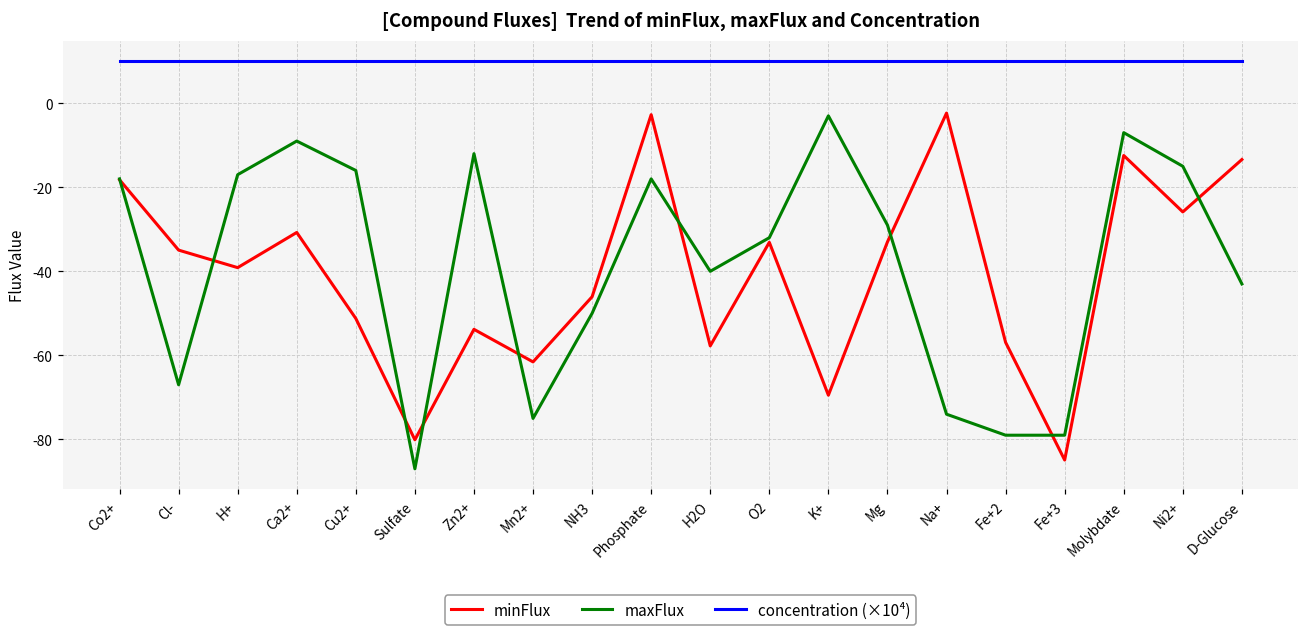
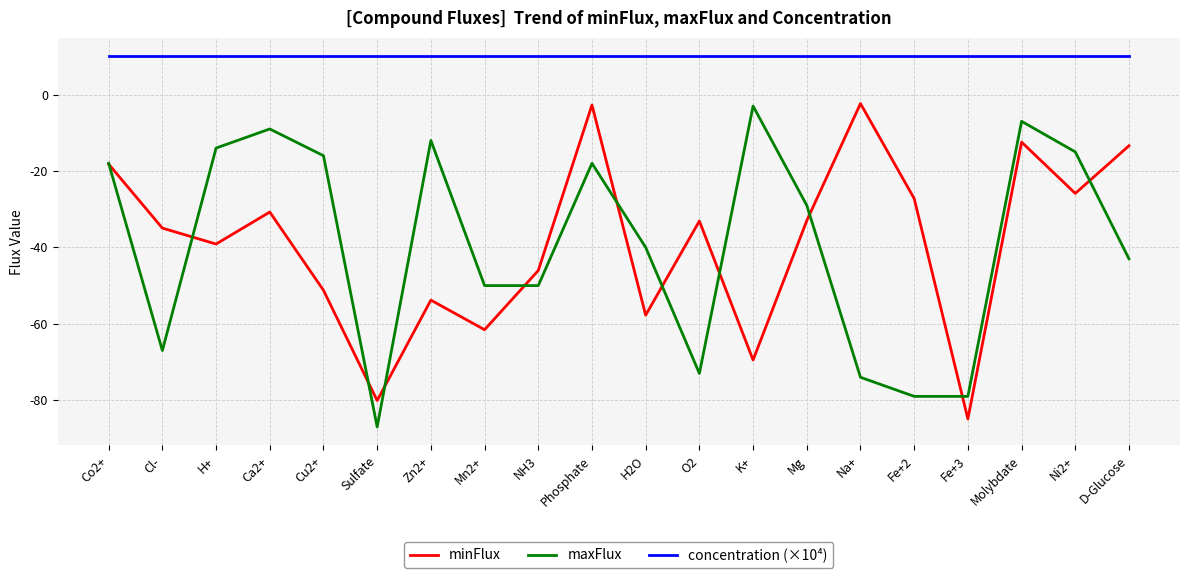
  {
    "minFlux": {
      "Cl-": -35,
      "H+": -39,
      "Ca2+": -31,
      "Cu2+": -51,
      "Sulfate": -80,
      "Zn2+": -54,
      "Mn2+": -62,
      "NH3": -46,
      "Phosphate": -3,
      "H2O": -58,
      "O2": -33,
      "K+": -69,
      "Mg": -33,
      "Na+": -2,
-     "Fe+2": -57,
+     "Fe+2": -27,
      "Fe+3": -85,
      "Molybdate": -12,
      "Ni2+": -26,
      "D-Glucose": -13
    },
    "maxFlux": {
      "Cl-": -67,
-     "H+": -17,
+     "H+": -14,
      "Ca2+": -9,
      "Cu2+": -16,
      "Sulfate": -87,
      "Zn2+": -12,
-     "Mn2+": -75,
+     "Mn2+": -50,
      "NH3": -50,
      "Phosphate": -18,
      "H2O": -40,
-     "O2": -32,
+     "O2": -73,
      "K+": -3,
      "Mg": -29,
      "Na+": -74,
      "Fe+2": -79,
      "Fe+3": -79,
      "Molybdate": -7,
      "Ni2+": -15,
      "D-Glucose": -43
    },
    "concentration (×10⁴)": {
      "Co2+": 10,
      "Cl-": 10,
      "H+": 10,
      "Ca2+": 10,
      "Cu2+": 10,
      "Sulfate": 10,
      "Zn2+": 10,
      "Mn2+": 10,
      "NH3": 10,
      "Phosphate": 10,
      "H2O": 10,
      "O2": 10,
      "K+": 10,
      "Mg": 10,
      "Na+": 10,
      "Fe+2": 10,
      "Fe+3": 10,
      "Molybdate": 10,
      "Ni2+": 10,
      "D-Glucose": 10
    }
  }
